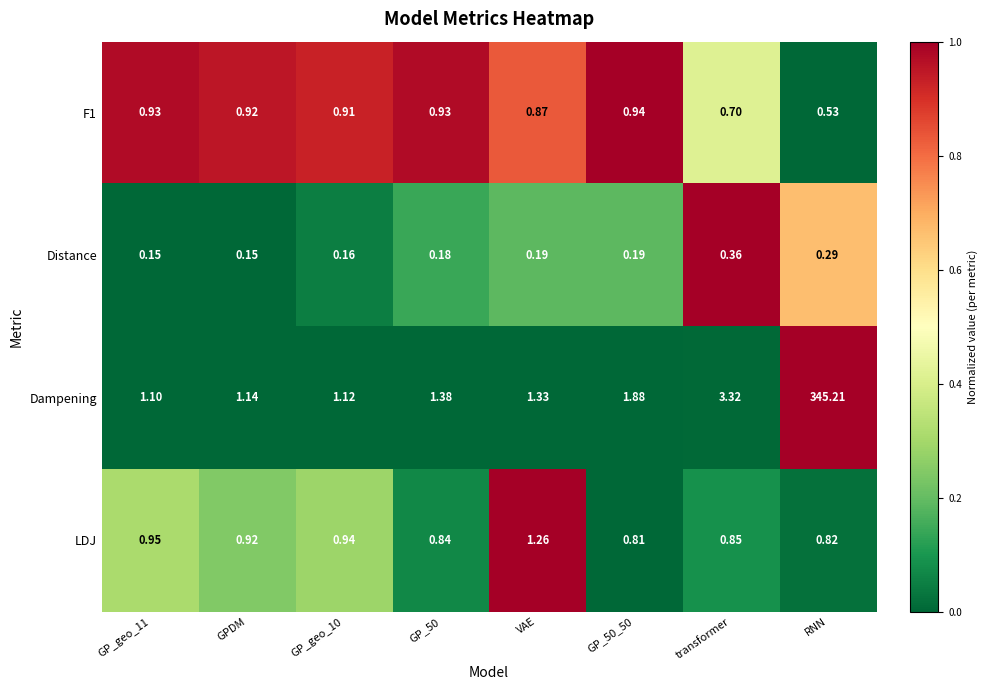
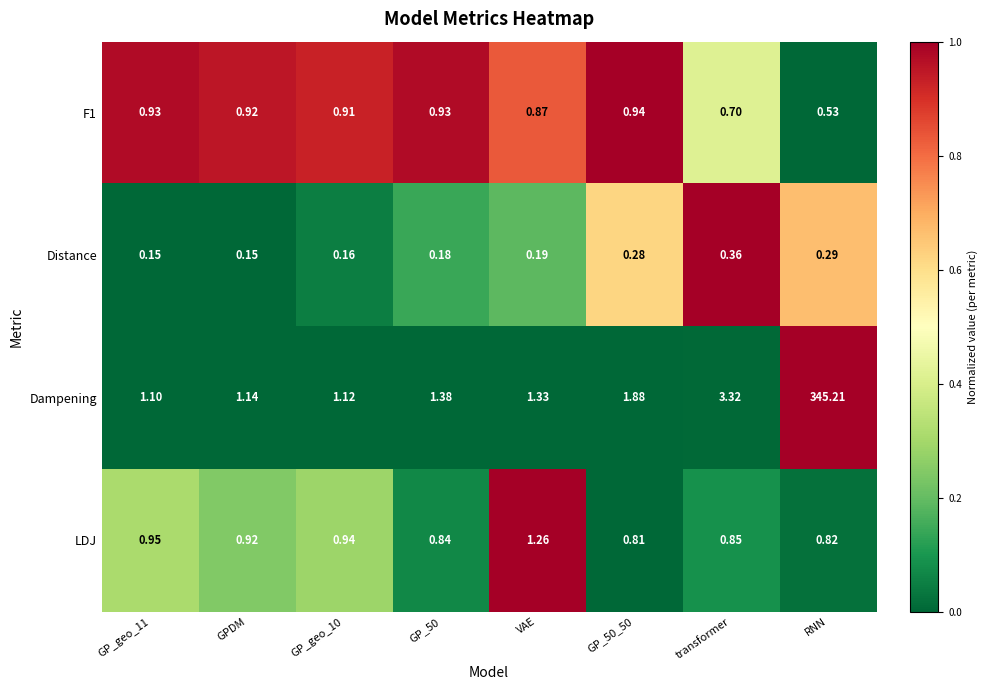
  {
    "F1": {
      "GP_geo_11": 0.93,
      "GPDM": 0.92,
      "GP_geo_10": 0.91,
      "GP_50": 0.93,
      "VAE": 0.87,
      "GP_50_50": 0.94,
      "transformer": 0.70,
      "RNN": 0.53
    },
    "Distance": {
      "GP_geo_11": 0.15,
      "GPDM": 0.15,
      "GP_geo_10": 0.16,
      "GP_50": 0.18,
      "VAE": 0.19,
-     "GP_50_50": 0.19,
+     "GP_50_50": 0.28,
      "transformer": 0.36,
      "RNN": 0.29
    },
    "Dampening": {
      "GP_geo_11": 1.10,
      "GPDM": 1.14,
      "GP_geo_10": 1.12,
      "GP_50": 1.38,
      "VAE": 1.33,
      "GP_50_50": 1.88,
      "transformer": 3.32,
      "RNN": 345.21
    },
    "LDJ": {
      "GP_geo_11": 0.95,
      "GPDM": 0.92,
      "GP_geo_10": 0.94,
      "GP_50": 0.84,
      "VAE": 1.26,
      "GP_50_50": 0.81,
      "transformer": 0.85,
      "RNN": 0.82
    }
  }
